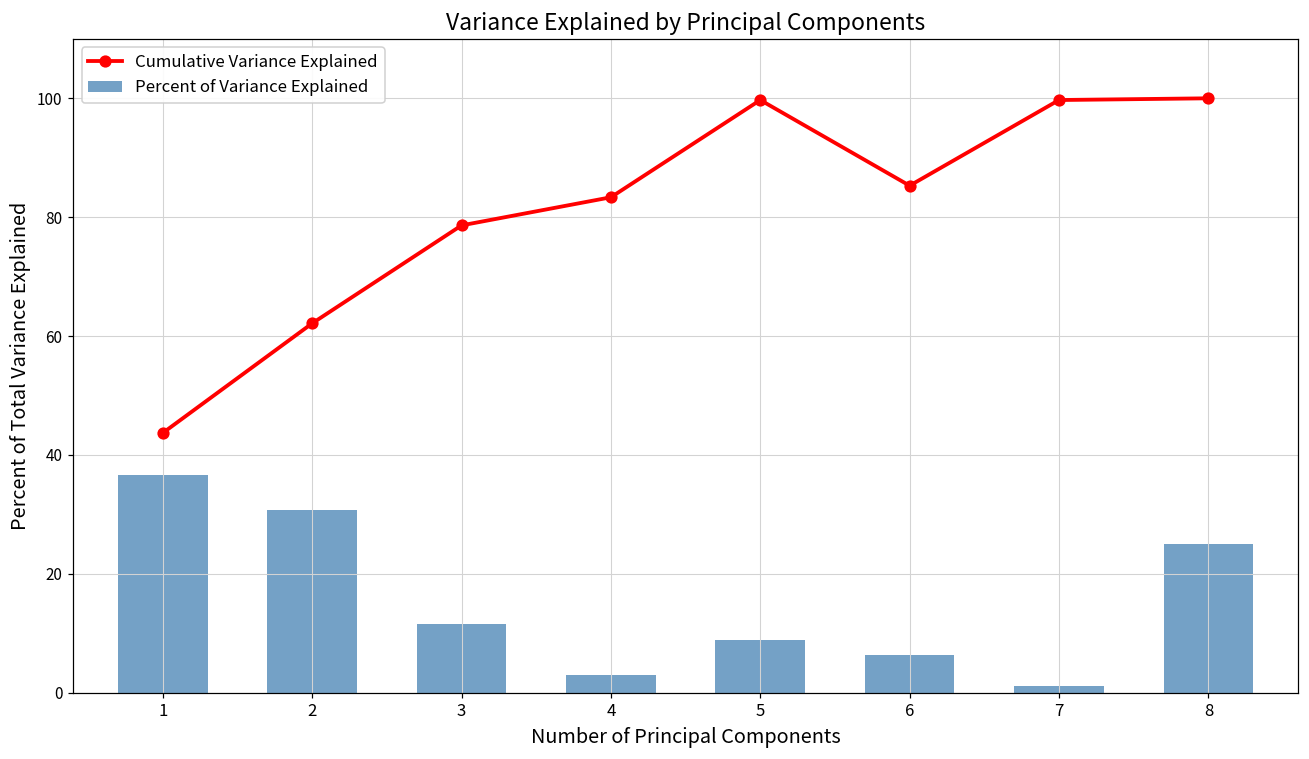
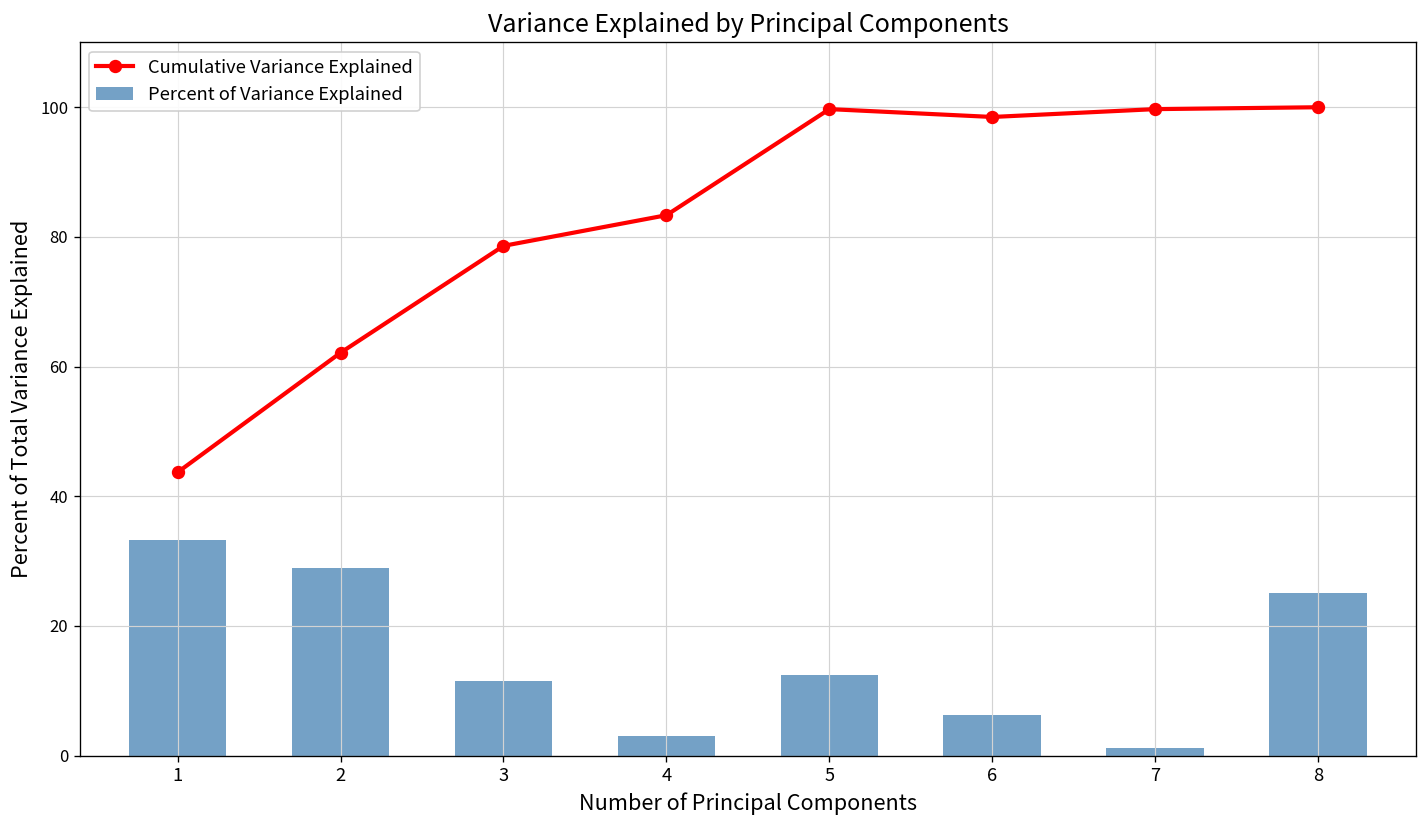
  {
    "Percent of Variance Explained": {
-     "1": 37,
-     "2": 31,
+     "1": 33,
+     "2": 29,
      "3": 12,
      "4": 3,
-     "5": 9,
+     "5": 12,
      "6": 6,
      "7": 1,
      "8": 25
    },
    "Cumulative Variance Explained": {
      "1": 44,
      "2": 62,
      "3": 79,
      "4": 83,
      "5": 100,
-     "6": 85,
+     "6": 99,
      "7": 100,
      "8": 100
    }
  }
